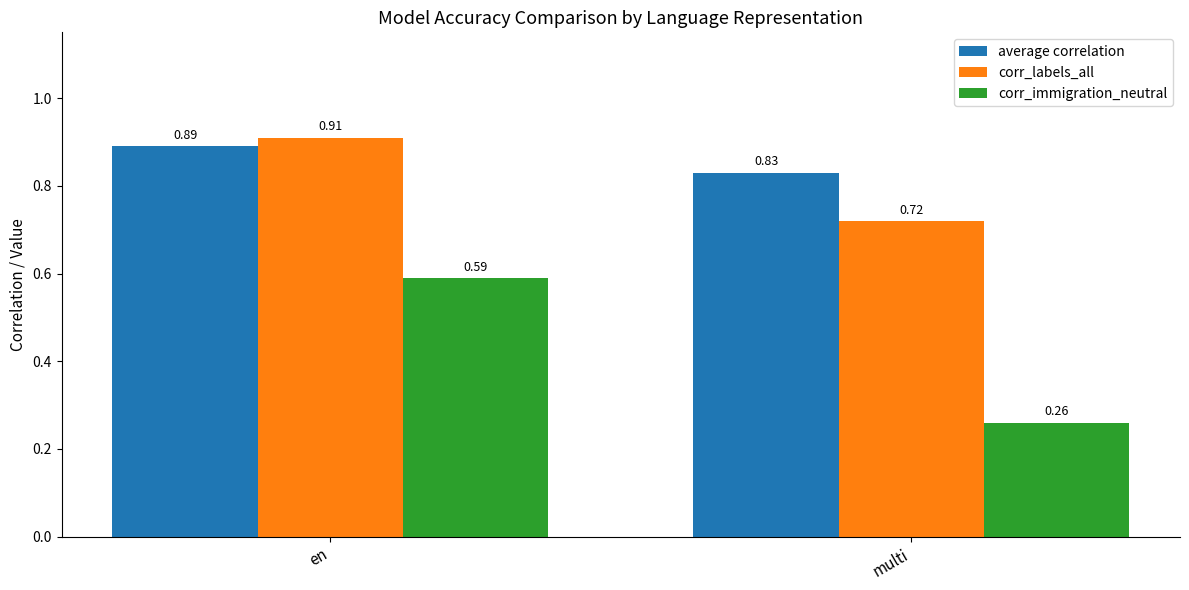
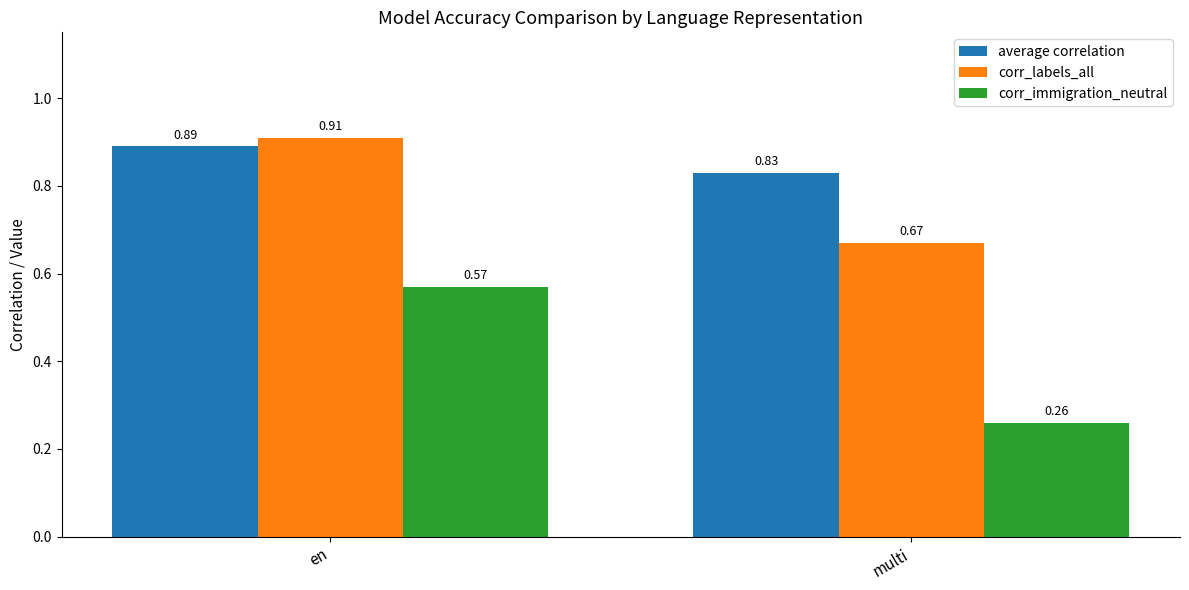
  {
    "average correlation": {
      "en": 0.89,
      "multi": 0.83
    },
    "corr_labels_all": {
      "en": 0.91,
-     "multi": 0.72
+     "multi": 0.67
    },
    "corr_immigration_neutral": {
-     "en": 0.59,
+     "en": 0.57,
      "multi": 0.26
    }
  }
